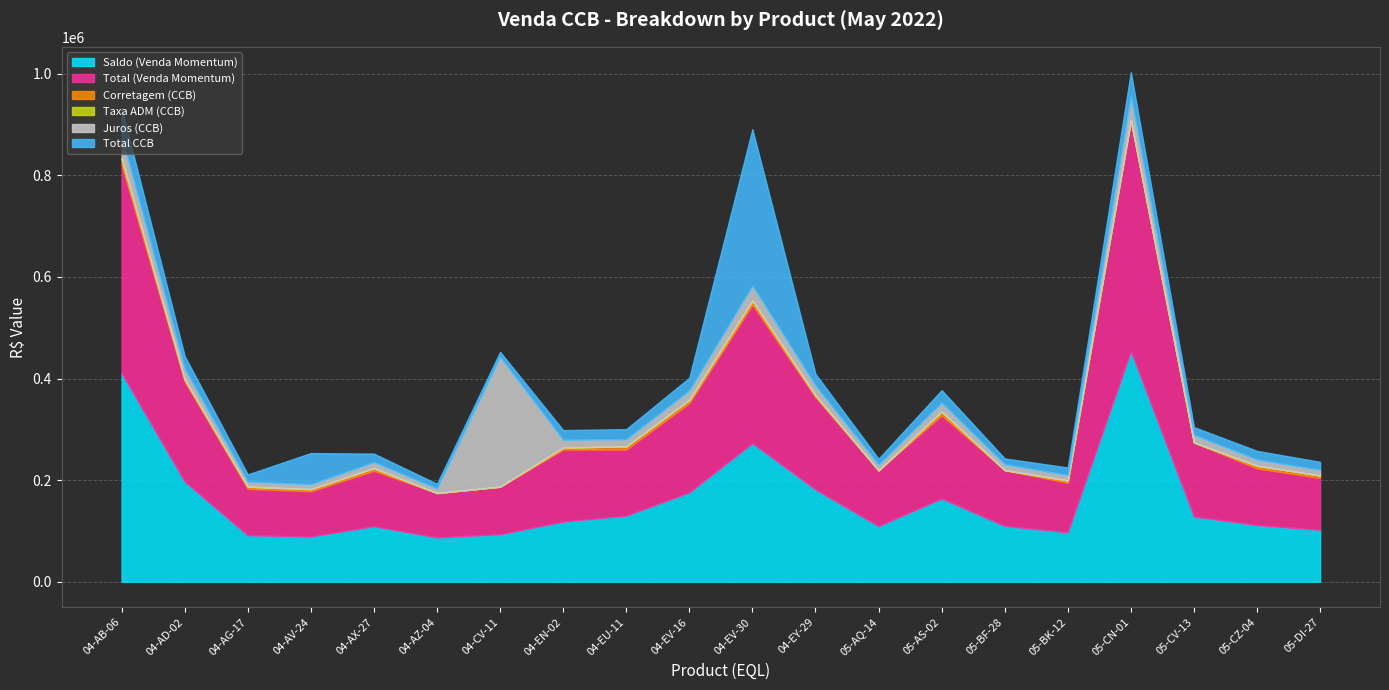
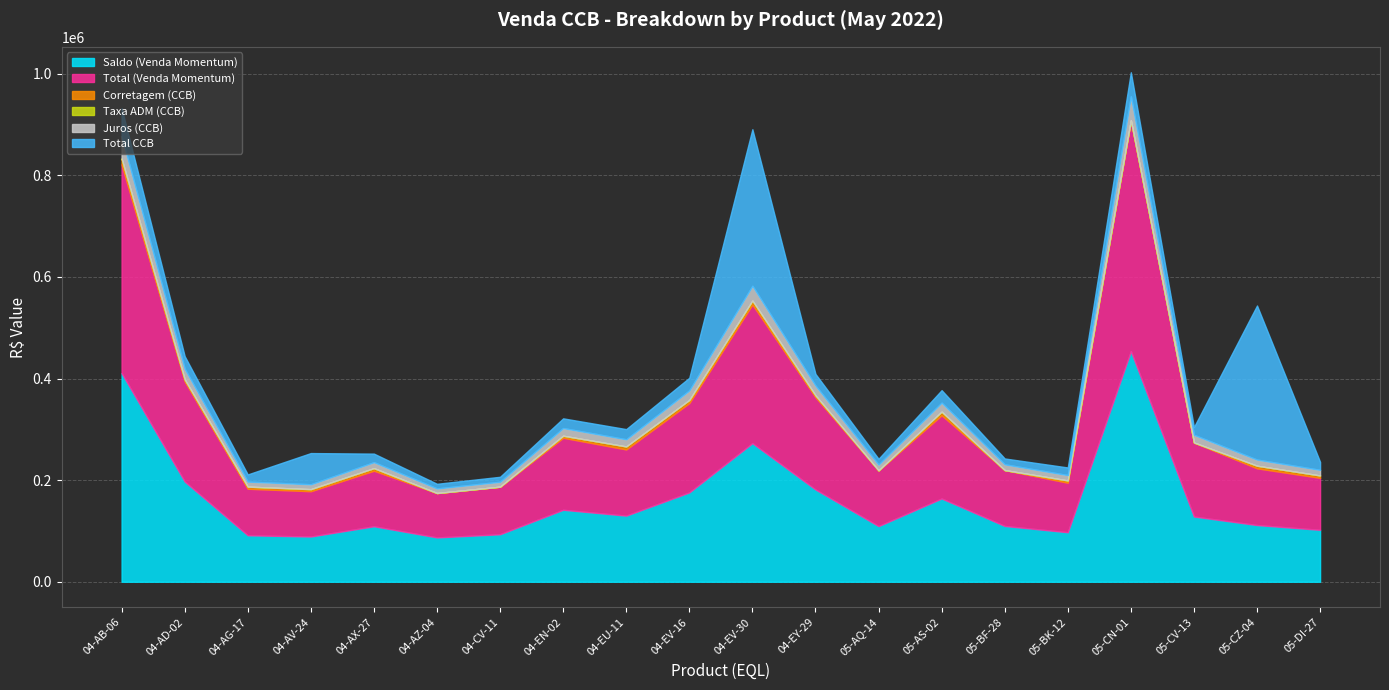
  {
    "Saldo (Venda Momentum)": {
      "04-AB-06": 410000,
      "04-AD-02": 200000,
      "04-AG-17": 90000,
      "04-AV-24": 90000,
      "04-AX-27": 110000,
      "04-AZ-04": 90000,
      "04-CV-11": 90000,
-     "04-EN-02": 120000,
+     "04-EN-02": 140000,
      "04-EU-11": 130000,
      "04-EV-16": 180000,
      "04-EV-30": 270000,
      "04-EY-29": 180000,
      "05-AQ-14": 110000,
      "05-AS-02": 160000,
      "05-BF-28": 110000,
      "05-BK-12": 100000,
      "05-CN-01": 450000,
      "05-CV-13": 130000,
      "05-CZ-04": 110000,
      "05-DI-27": 100000
    },
    "Total (Venda Momentum)": {
      "04-AB-06": 410000,
      "04-EU-11": 130000,
      "04-EV-16": 180000,
      "04-EV-30": 270000,
      "05-AS-02": 160000
    },
    "Juros (CCB)": {
      "04-AD-02": 20000,
      "04-AG-17": 10000,
      "04-AV-24": 10000,
      "04-AX-27": 10000,
      "04-AZ-04": 10000,
-     "04-CV-11": 260000,
+     "04-CV-11": 10000,
      "04-EN-02": 20000,
      "04-EU-11": 10000,
      "04-EV-16": 20000,
      "04-EV-30": 30000,
      "04-EY-29": 20000,
      "05-AQ-14": 10000,
      "05-AS-02": 20000,
      "05-BF-28": 10000,
      "05-BK-12": 10000,
      "05-CN-01": 50000,
      "05-CV-13": 20000,
      "05-CZ-04": 10000,
      "05-DI-27": 10000
    },
    "Total CCB": {
      "04-AD-02": 20000,
      "04-AG-17": 10000,
      "04-AV-24": 60000,
      "04-AX-27": 20000,
      "04-AZ-04": 10000,
      "04-CV-11": 10000,
      "04-EN-02": 20000,
      "04-EU-11": 20000,
      "04-EV-16": 20000,
      "04-EV-30": 310000,
      "04-EY-29": 20000,
      "05-AQ-14": 10000,
      "05-AS-02": 20000,
      "05-BF-28": 10000,
      "05-BK-12": 10000,
      "05-CN-01": 50000,
      "05-CV-13": 20000,
-     "05-CZ-04": 20000,
+     "05-CZ-04": 300000,
      "05-DI-27": 20000
    }
  }
